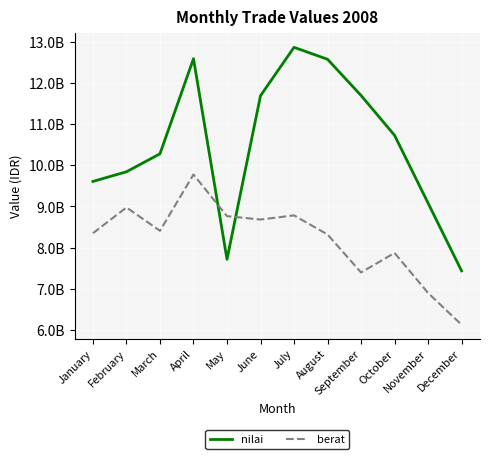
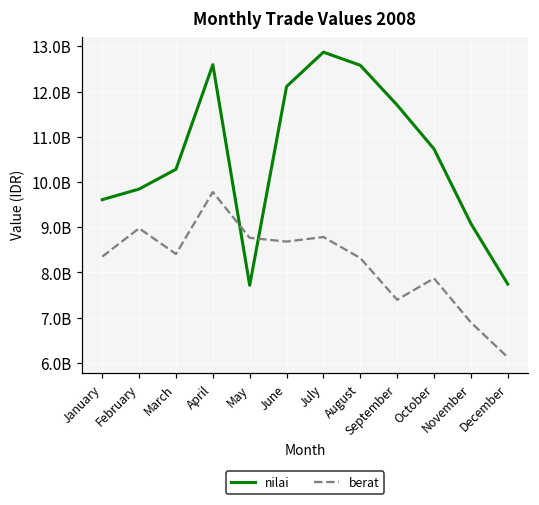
  {
    "nilai": {
      "January": 9600000000,
      "February": 9800000000,
      "March": 10300000000,
      "April": 12600000000,
      "May": 7700000000,
-     "June": 11700000000,
+     "June": 12100000000,
      "July": 12900000000,
      "August": 12600000000,
      "September": 11700000000,
      "October": 10700000000,
      "November": 9100000000,
-     "December": 7400000000
+     "December": 7700000000
    },
    "berat": {
      "January": 8300000000,
      "February": 9000000000,
      "March": 8400000000,
      "April": 9800000000,
      "May": 8800000000,
      "June": 8700000000,
      "July": 8800000000,
      "August": 8300000000,
      "September": 7400000000,
      "October": 7900000000,
      "November": 6900000000,
      "December": 6100000000
    }
  }
